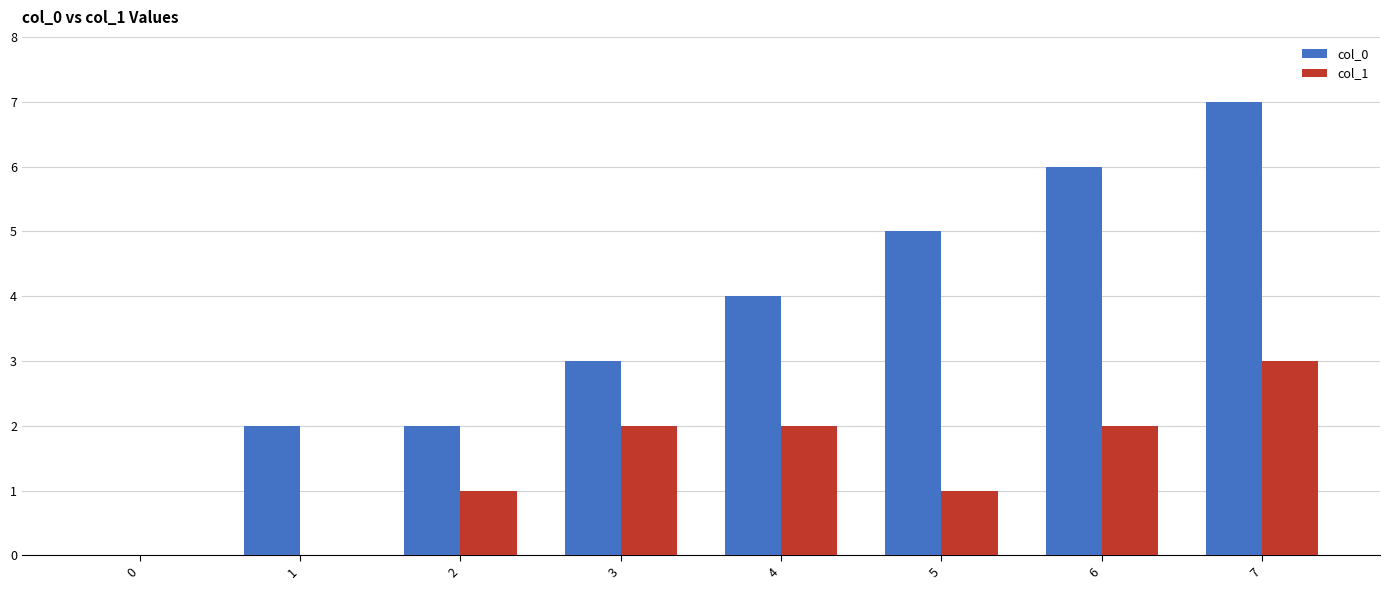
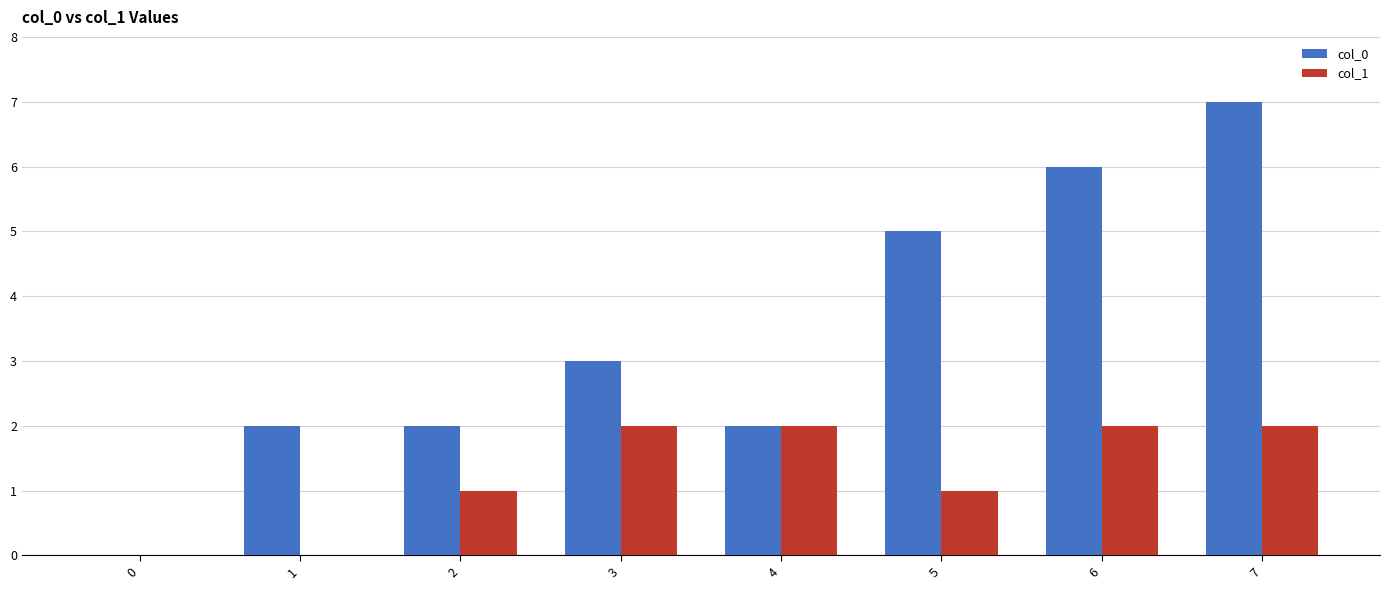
  {
    "col_0": {
      "0": 0,
      "1": 2,
      "2": 2,
      "3": 3,
-     "4": 4,
+     "4": 2,
      "5": 5,
      "6": 6,
      "7": 7
    },
    "col_1": {
      "0": 0,
      "1": 0,
      "2": 1,
      "3": 2,
      "4": 2,
      "5": 1,
      "6": 2,
-     "7": 3
+     "7": 2
    }
  }
